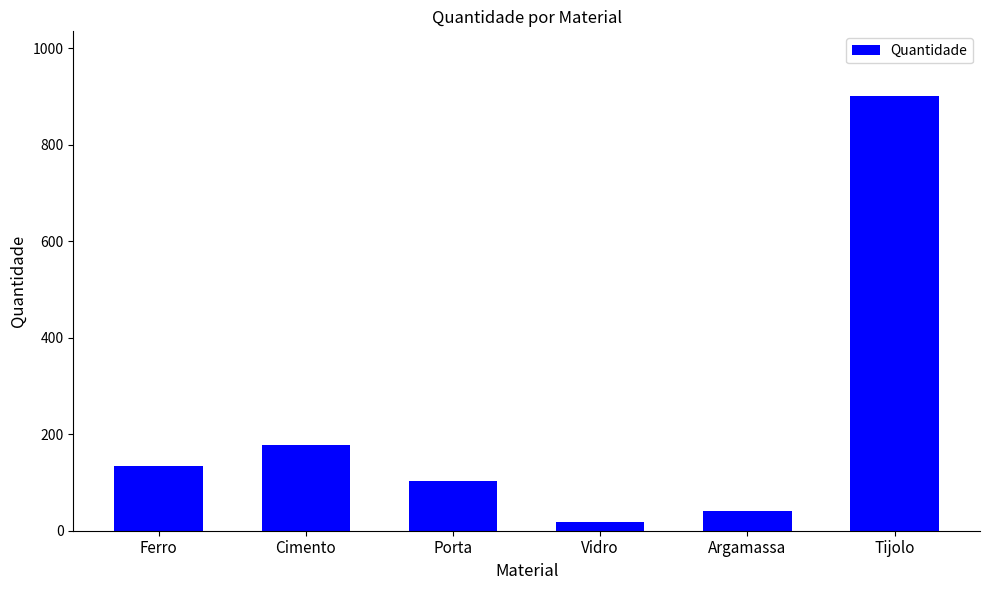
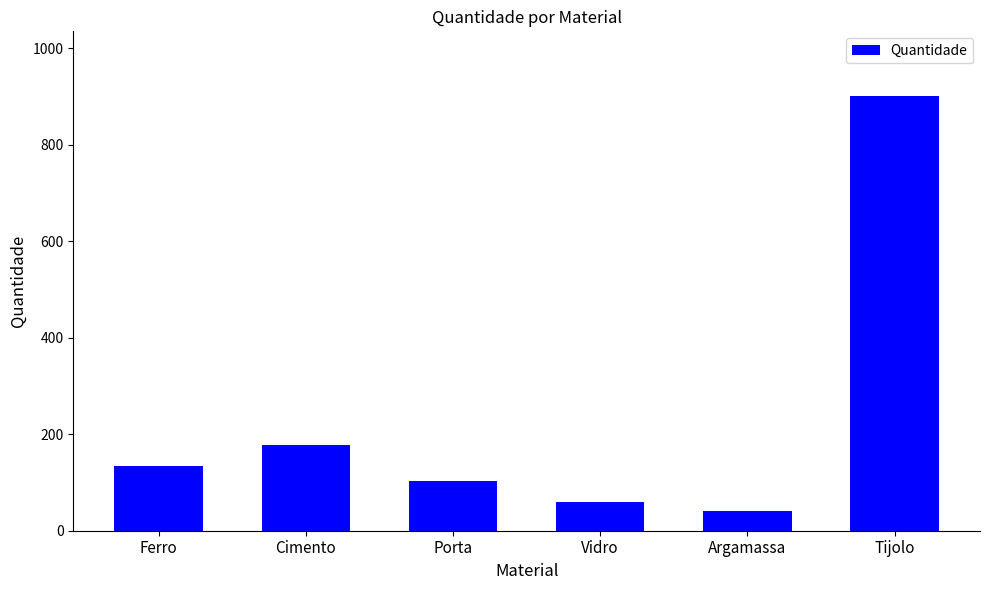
  {
    "Ferro": 130,
    "Cimento": 180,
    "Porta": 100,
-   "Vidro": 20,
+   "Vidro": 60,
    "Argamassa": 40,
    "Tijolo": 900
  }
